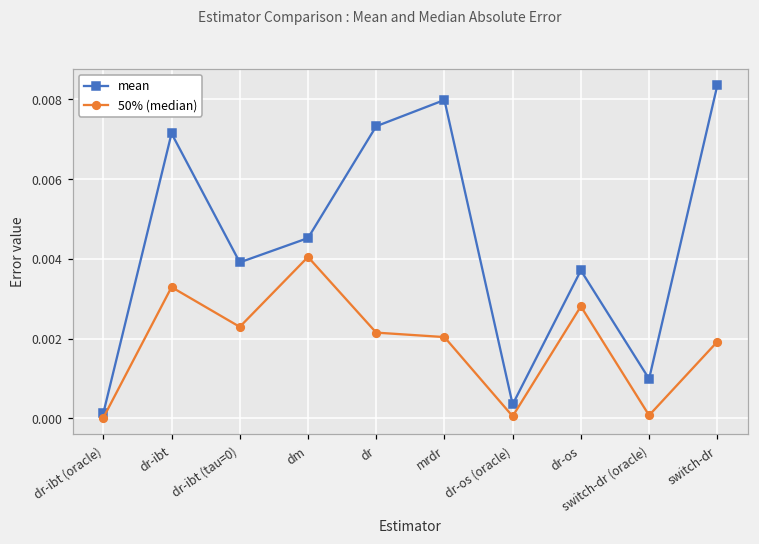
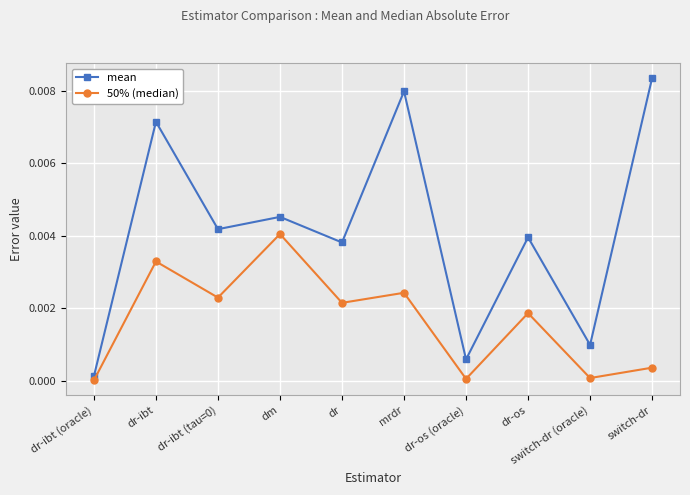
  {
    "mean": {
      "dr-ibt (oracle)": 0.0001,
      "dr-ibt": 0.0071,
-     "dr-ibt (tau=0)": 0.0039,
+     "dr-ibt (tau=0)": 0.0042,
      "dm": 0.0045,
-     "dr": 0.0073,
+     "dr": 0.0038,
      "mrdr": 0.0080,
-     "dr-os (oracle)": 0.0004,
-     "dr-os": 0.0037,
+     "dr-os (oracle)": 0.0006,
+     "dr-os": 0.0040,
      "switch-dr (oracle)": 0.0010,
      "switch-dr": 0.0083
    },
    "50% (median)": {
      "dr-ibt (oracle)": 0.0000,
      "dr-ibt": 0.0033,
      "dr-ibt (tau=0)": 0.0023,
      "dm": 0.0040,
      "dr": 0.0022,
-     "mrdr": 0.0020,
+     "mrdr": 0.0024,
      "dr-os (oracle)": 0.0001,
-     "dr-os": 0.0028,
+     "dr-os": 0.0019,
      "switch-dr (oracle)": 0.0001,
-     "switch-dr": 0.0019
+     "switch-dr": 0.0004
    }
  }
